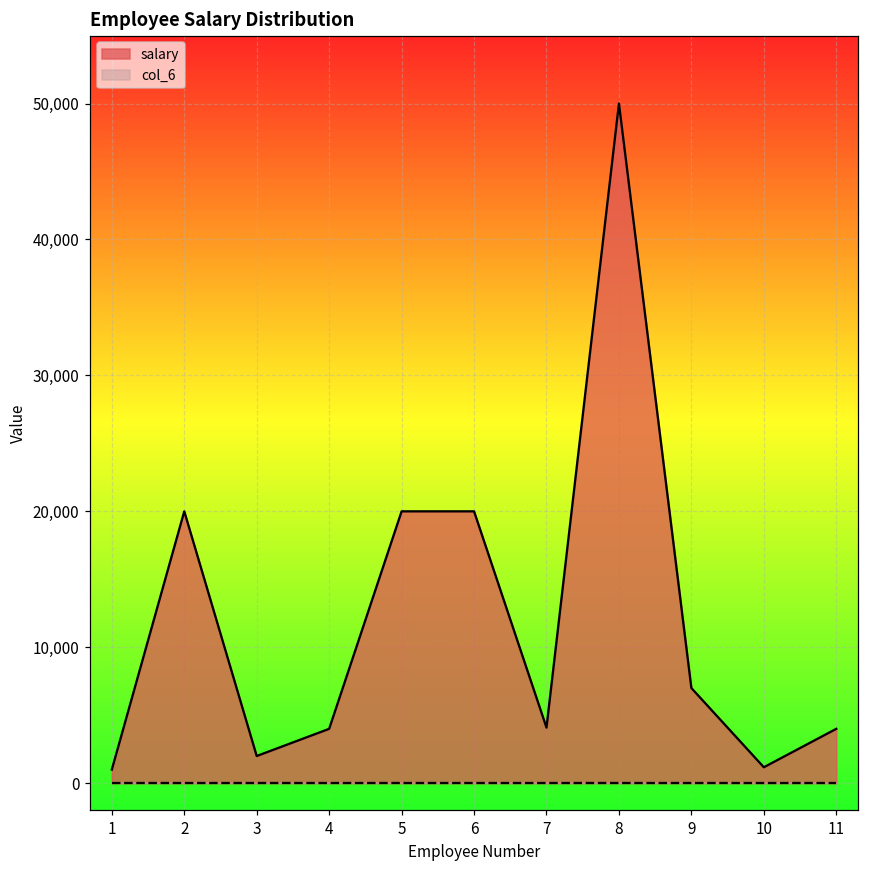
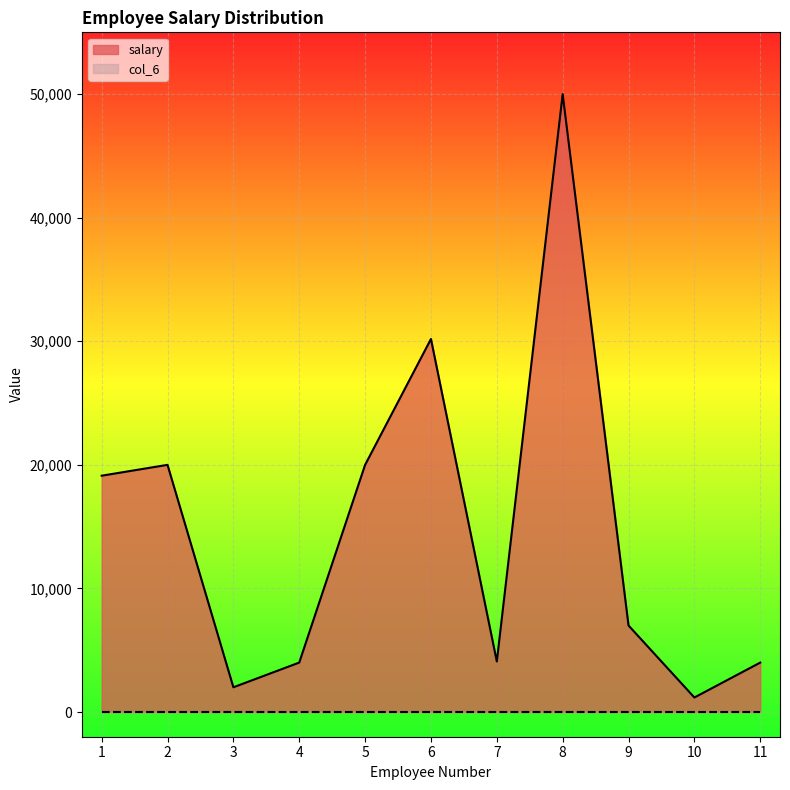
  {
    "salary": {
-     "1": "1,000",
+     "1": "19,100",
      "2": "20,000",
      "3": "2,000",
      "4": "4,000",
      "5": "20,000",
-     "6": "20,000",
+     "6": "30,200",
      "7": "4,100",
      "8": "50,000",
      "9": "7,000",
      "10": "1,200",
      "11": "4,000"
    },
    "col_6": {
      "1": "0",
      "2": "0",
      "3": "0",
      "4": "0",
      "5": "0",
      "6": "0",
      "7": "0",
      "8": "0",
      "9": "0",
      "10": "0",
      "11": "0"
    }
  }
